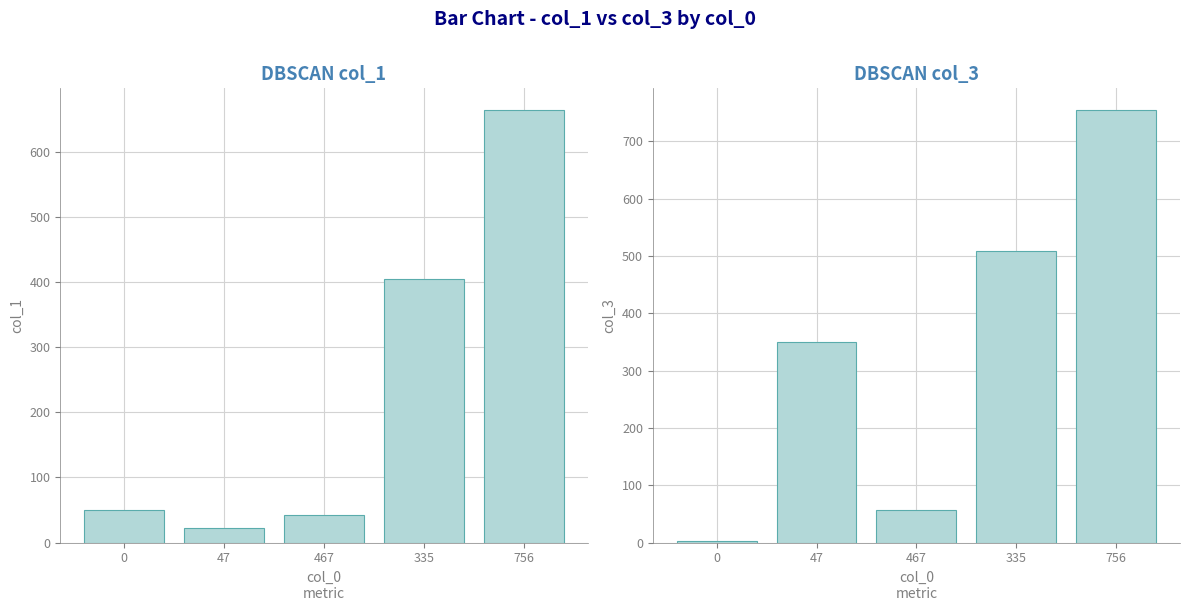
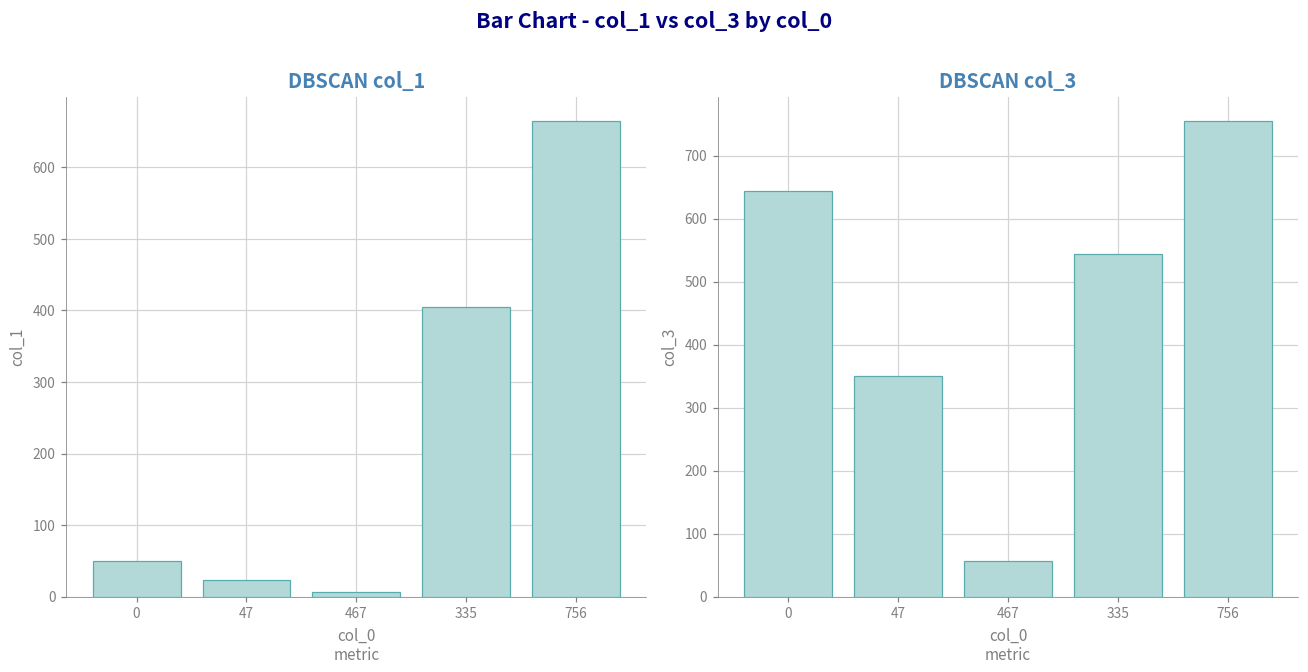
  {
    "DBSCAN col_1": {
      "0": 50,
      "47": 20,
-     "467": 40,
+     "467": 10,
      "335": 410,
      "756": 670
    },
    "DBSCAN col_3": {
-     "0": 0,
+     "0": 640,
      "47": 350,
      "467": 60,
-     "335": 510,
+     "335": 540,
      "756": 760
    }
  }
